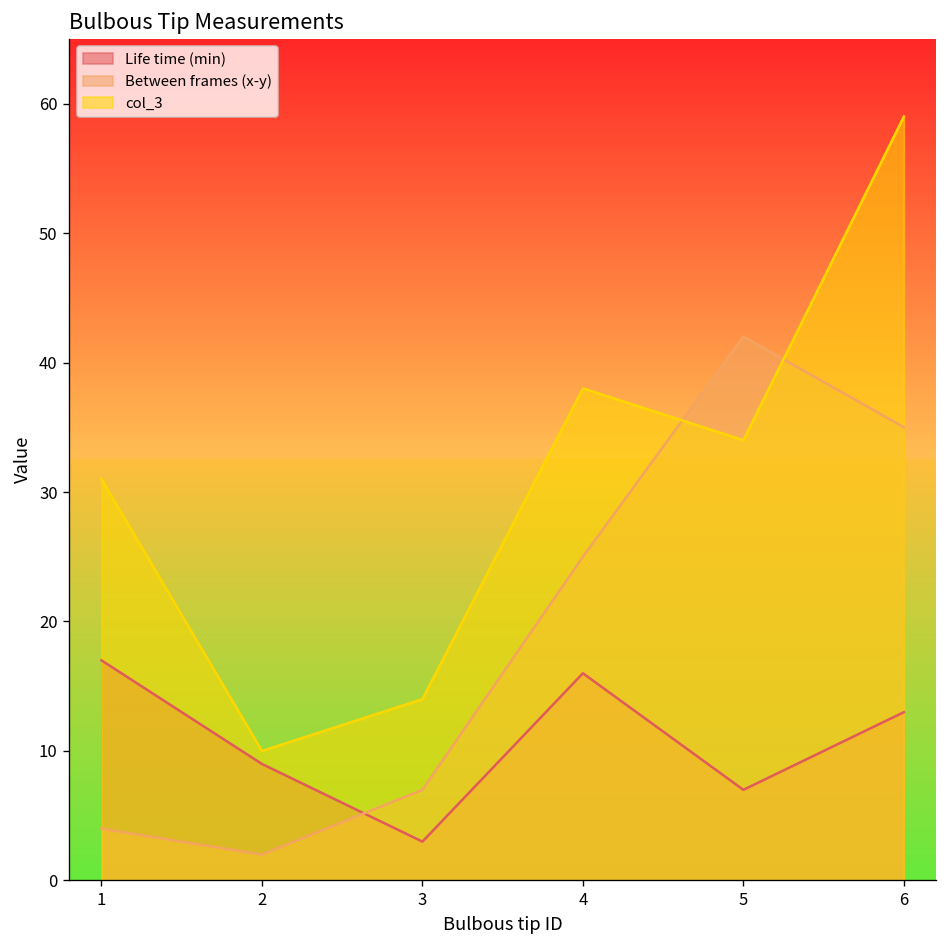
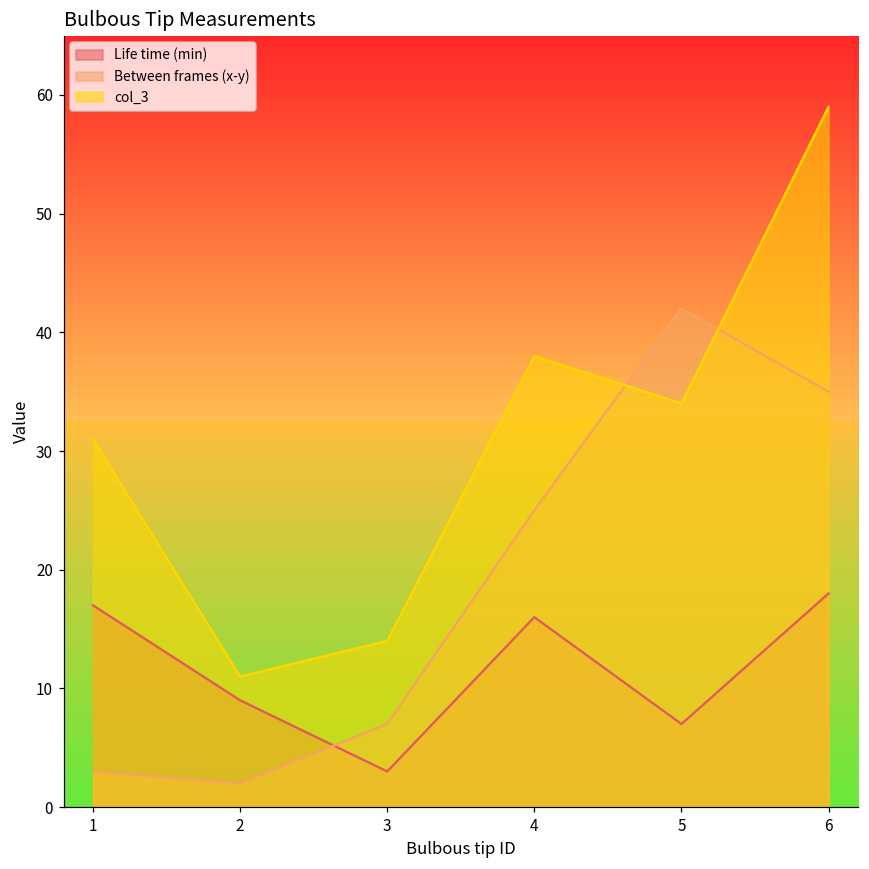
  {
    "Life time (min)": {
      "1": 17,
      "2": 9,
      "3": 3,
      "4": 16,
      "5": 7,
-     "6": 13
+     "6": 18
    },
    "Between frames (x-y)": {
-     "1": 4,
+     "1": 3,
      "2": 2,
      "3": 7,
      "4": 25,
      "5": 42,
      "6": 35
    },
    "col_3": {
      "1": 31,
-     "2": 10,
+     "2": 11,
      "3": 14,
      "4": 38,
      "5": 34,
      "6": 59
    }
  }
